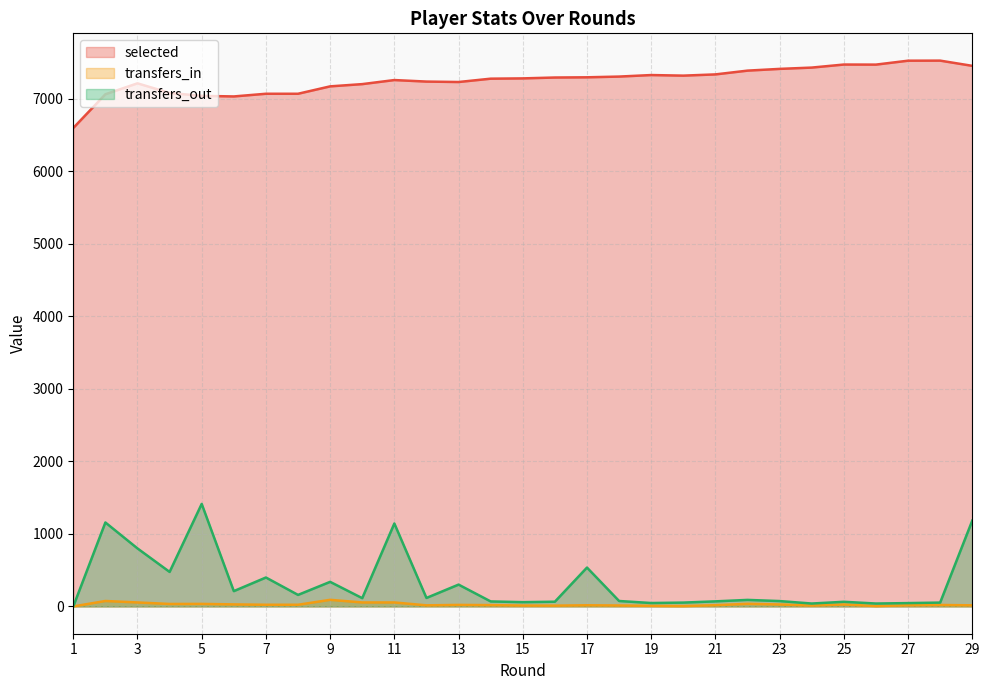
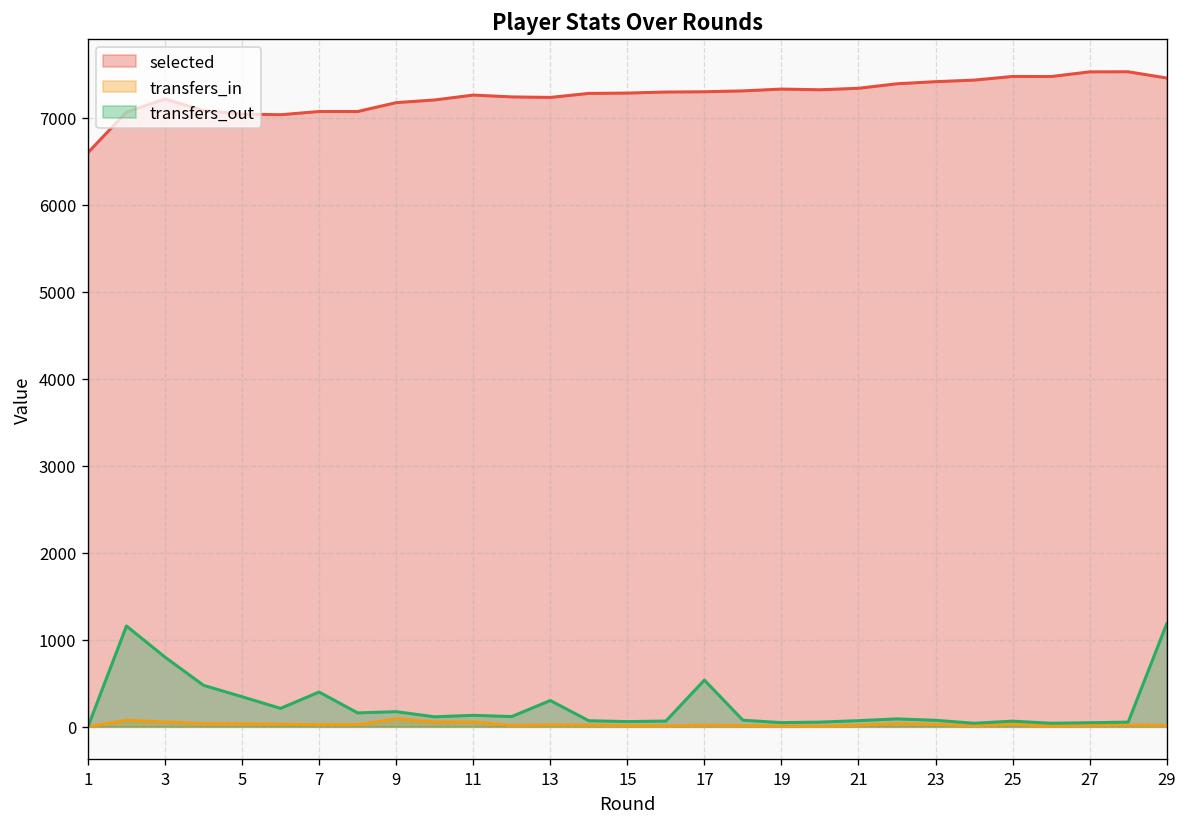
  {
    "transfers_out": {
      "3": 800,
-     "5": 1400,
+     "5": 300,
      "7": 400,
-     "9": 300,
-     "11": 1100,
+     "9": 200,
+     "11": 100,
      "13": 300,
      "15": 100,
      "17": 500,
      "19": 0,
      "21": 100,
      "23": 100,
      "25": 100,
      "29": 1200
    }
  }
